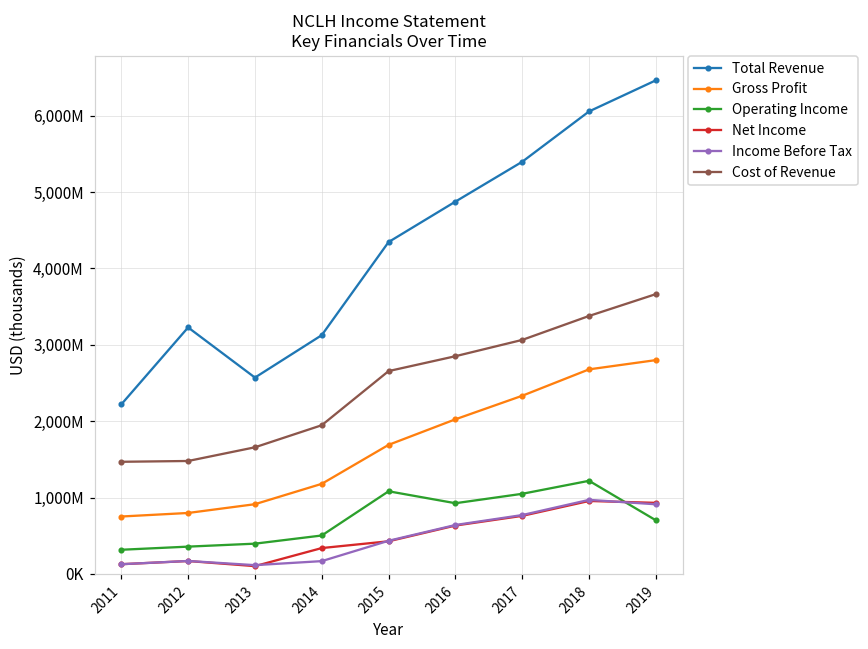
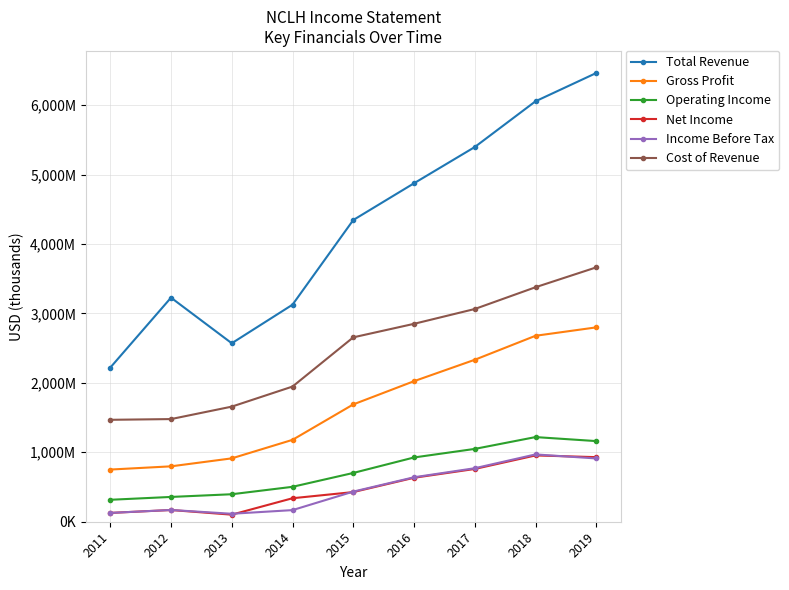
  {
    "Total Revenue": {
      "2011": "2,200,000,000",
      "2012": "3,200,000,000",
      "2013": "2,600,000,000",
      "2014": "3,100,000,000",
      "2015": "4,300,000,000",
      "2016": "4,900,000,000",
      "2017": "5,400,000,000",
      "2018": "6,100,000,000",
      "2019": "6,500,000,000"
    },
    "Gross Profit": {
      "2011": "800,000,000",
      "2012": "800,000,000",
      "2013": "900,000,000",
      "2014": "1,200,000,000",
      "2015": "1,700,000,000",
      "2016": "2,000,000,000",
      "2017": "2,300,000,000",
      "2018": "2,700,000,000",
      "2019": "2,800,000,000"
    },
    "Operating Income": {
      "2011": "300,000,000",
      "2012": "400,000,000",
      "2013": "400,000,000",
      "2014": "500,000,000",
-     "2015": "1,100,000,000",
+     "2015": "700,000,000",
      "2016": "900,000,000",
      "2017": "1,000,000,000",
      "2018": "1,200,000,000",
-     "2019": "700,000,000"
+     "2019": "1,200,000,000"
    },
    "Net Income": {
      "2014": "300,000,000"
    },
    "Income Before Tax": {
      "2014": "200,000,000"
    },
    "Cost of Revenue": {
      "2011": "1,500,000,000",
      "2012": "1,500,000,000",
      "2013": "1,700,000,000",
      "2014": "1,900,000,000",
      "2015": "2,700,000,000",
      "2016": "2,900,000,000",
      "2017": "3,100,000,000",
      "2018": "3,400,000,000",
      "2019": "3,700,000,000"
    }
  }
